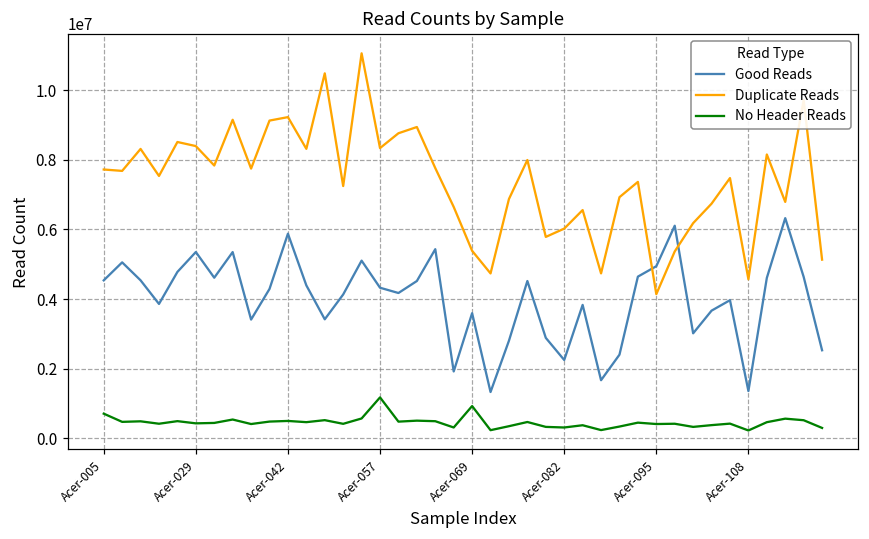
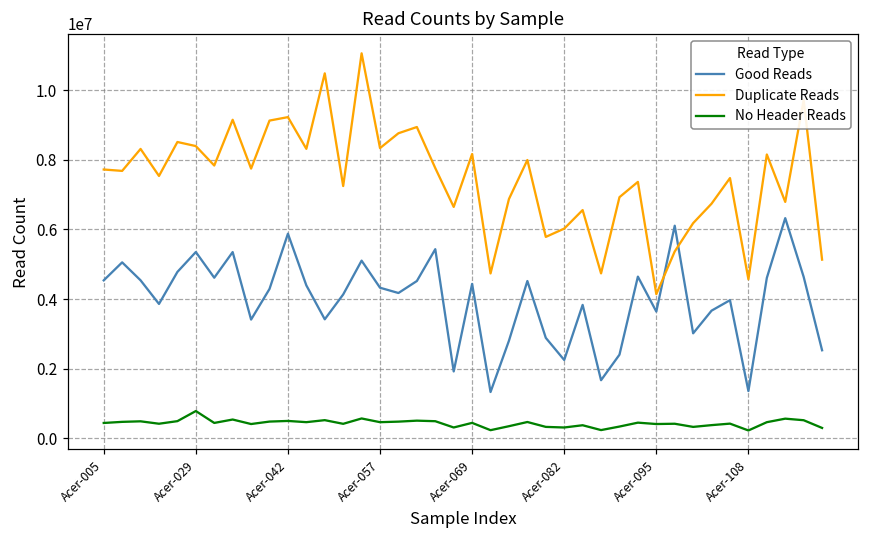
  {
    "Good Reads": {
      "Acer-005": 4500000,
      "Acer-029": 5400000,
      "Acer-042": 5900000,
      "Acer-057": 4300000,
-     "Acer-069": 3600000,
+     "Acer-069": 4400000,
      "Acer-082": 2200000,
-     "Acer-095": 4900000,
+     "Acer-095": 3600000,
      "Acer-108": 1400000
    },
    "Duplicate Reads": {
      "Acer-005": 7700000,
      "Acer-029": 8400000,
      "Acer-042": 9200000,
      "Acer-057": 8300000,
-     "Acer-069": 5400000,
+     "Acer-069": 8200000,
      "Acer-082": 6000000,
      "Acer-095": 4100000,
      "Acer-108": 4600000
    },
    "No Header Reads": {
-     "Acer-005": 700000,
-     "Acer-029": 400000,
+     "Acer-005": 400000,
+     "Acer-029": 800000,
      "Acer-042": 500000,
-     "Acer-057": 1200000,
-     "Acer-069": 900000,
+     "Acer-057": 500000,
+     "Acer-069": 400000,
      "Acer-082": 300000,
      "Acer-095": 400000,
      "Acer-108": 200000
    }
  }
